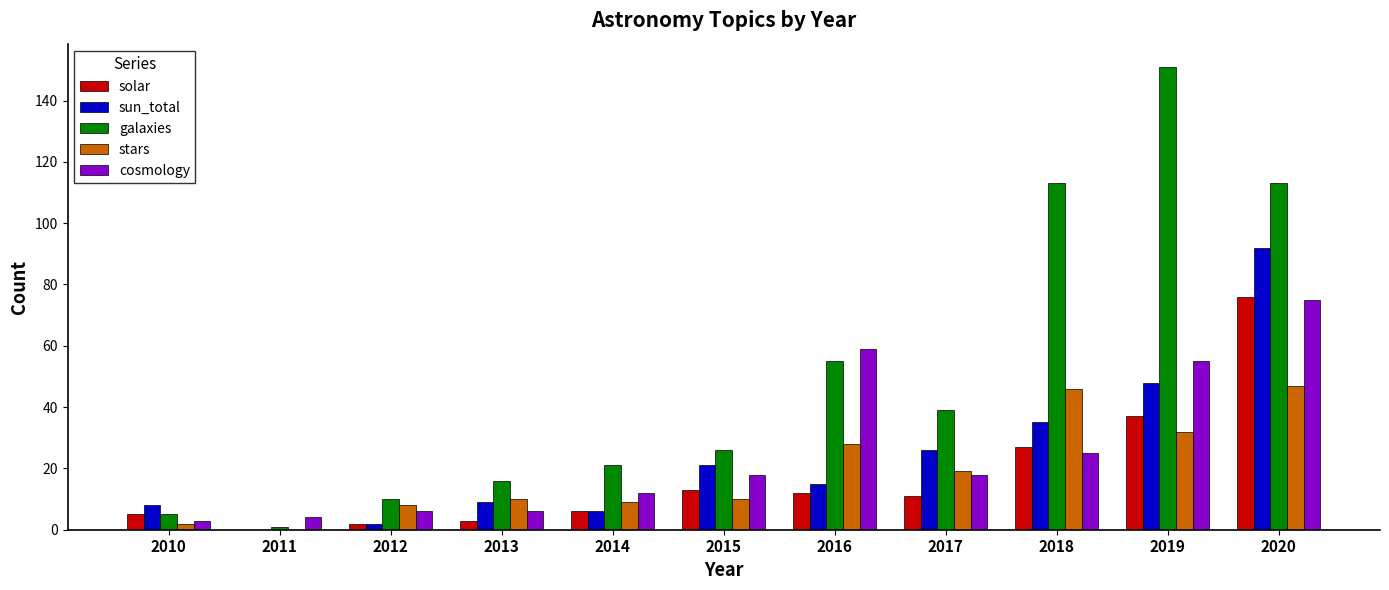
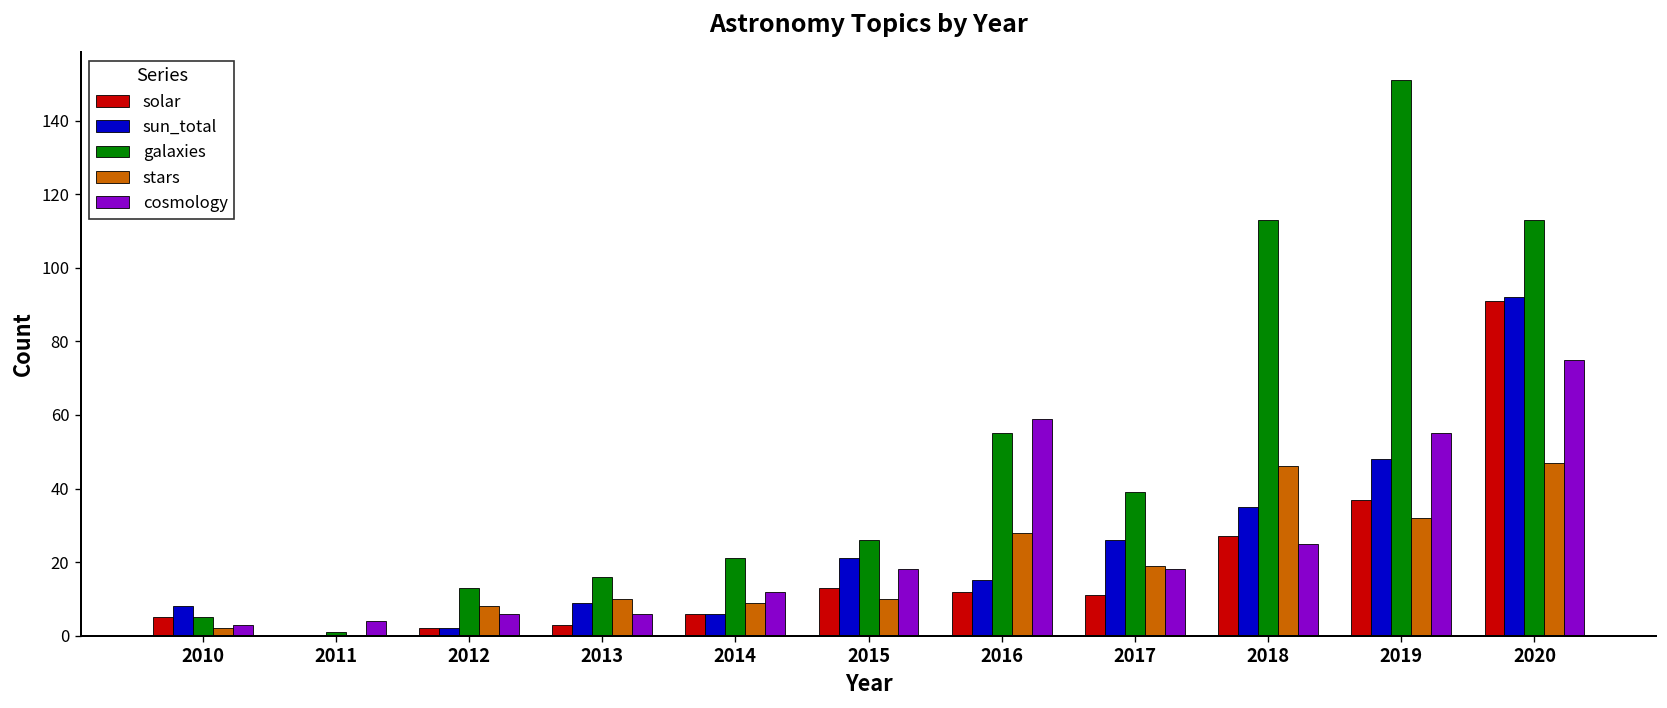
  {
    "solar": {
      "2010": 5,
      "2011": 0,
      "2012": 2,
      "2013": 3,
      "2014": 6,
      "2015": 13,
      "2016": 12,
      "2017": 11,
      "2018": 27,
      "2019": 37,
-     "2020": 76
+     "2020": 91
    },
    "sun_total": {
      "2010": 8,
      "2011": 0,
      "2012": 2,
      "2013": 9,
      "2014": 6,
      "2015": 21,
      "2016": 15,
      "2017": 26,
      "2018": 35,
      "2019": 48,
      "2020": 92
    },
    "galaxies": {
      "2010": 5,
      "2011": 1,
-     "2012": 10,
+     "2012": 13,
      "2013": 16,
      "2014": 21,
      "2015": 26,
      "2016": 55,
      "2017": 39,
      "2018": 113,
      "2019": 151,
      "2020": 113
    },
    "stars": {
      "2010": 2,
      "2011": 0,
      "2012": 8,
      "2013": 10,
      "2014": 9,
      "2015": 10,
      "2016": 28,
      "2017": 19,
      "2018": 46,
      "2019": 32,
      "2020": 47
    },
    "cosmology": {
      "2010": 3,
      "2011": 4,
      "2012": 6,
      "2013": 6,
      "2014": 12,
      "2015": 18,
      "2016": 59,
      "2017": 18,
      "2018": 25,
      "2019": 55,
      "2020": 75
    }
  }
